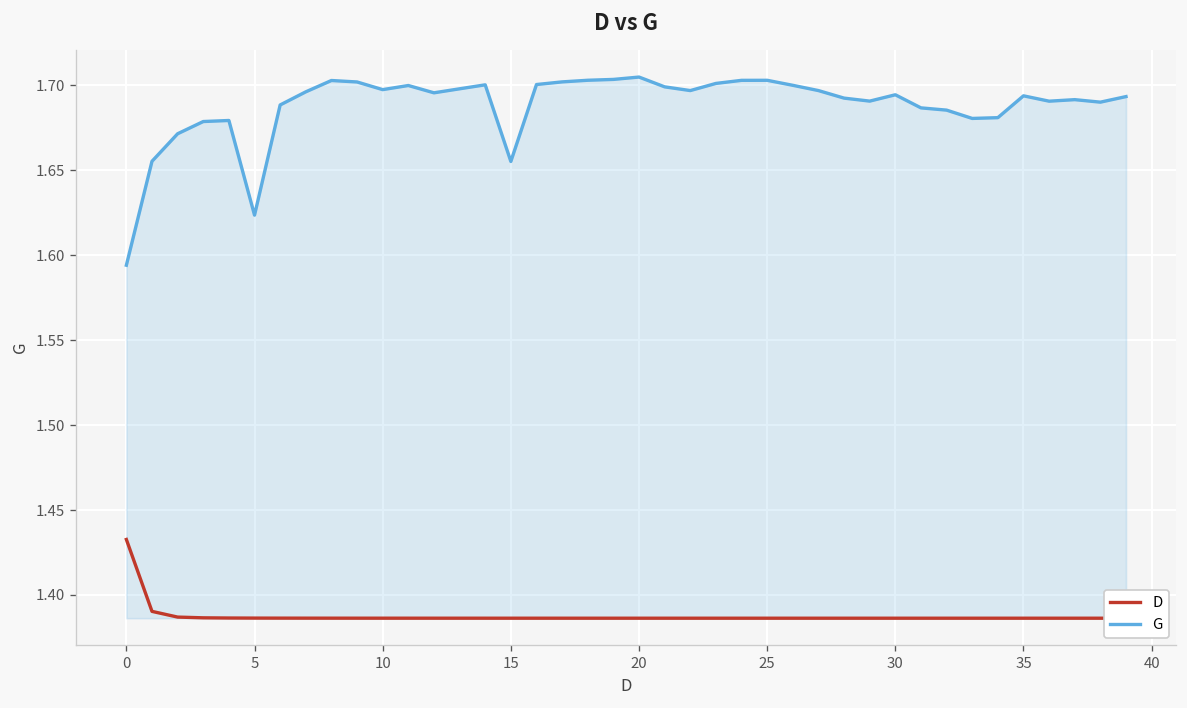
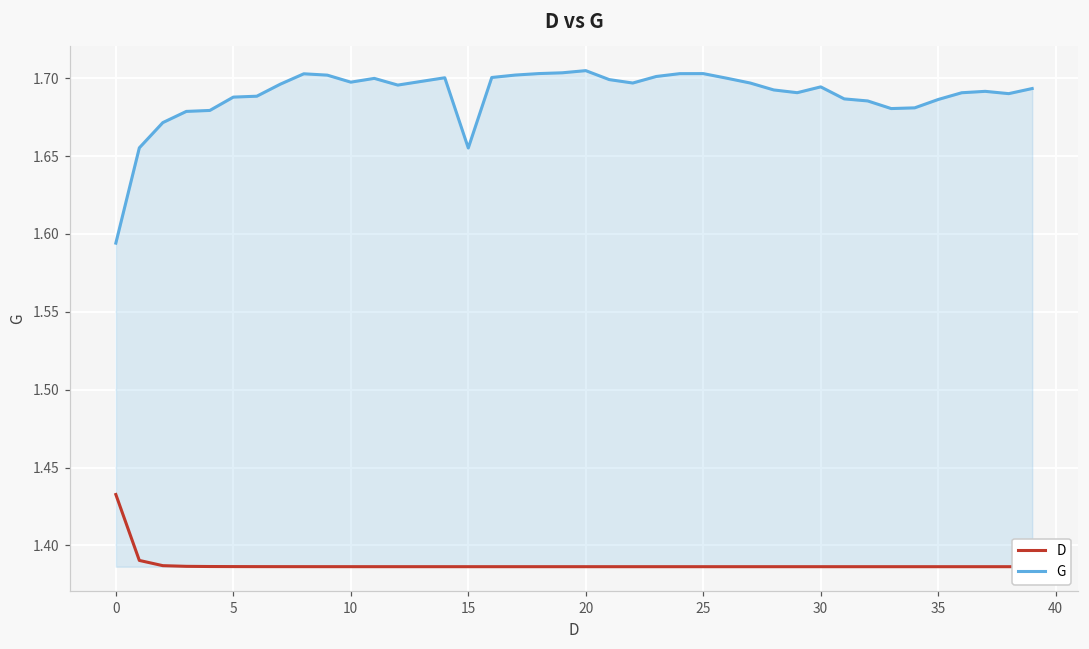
  {
    "D": {
      "0": 1.433,
      "5": 1.386,
      "10": 1.386,
      "15": 1.386,
      "20": 1.386,
      "25": 1.386,
      "30": 1.386,
      "35": 1.386
    },
    "G": {
      "0": 1.594,
-     "5": 1.624,
+     "5": 1.688,
      "10": 1.697,
      "15": 1.655,
      "20": 1.705,
      "25": 1.703,
      "30": 1.694,
-     "35": 1.694
+     "35": 1.686
    }
  }
